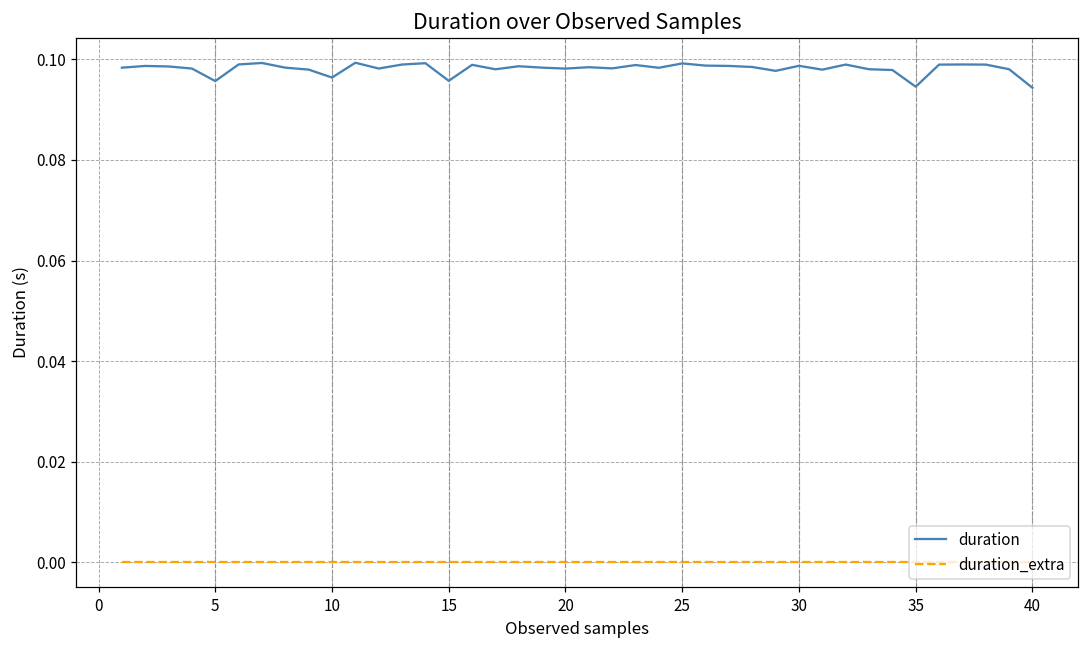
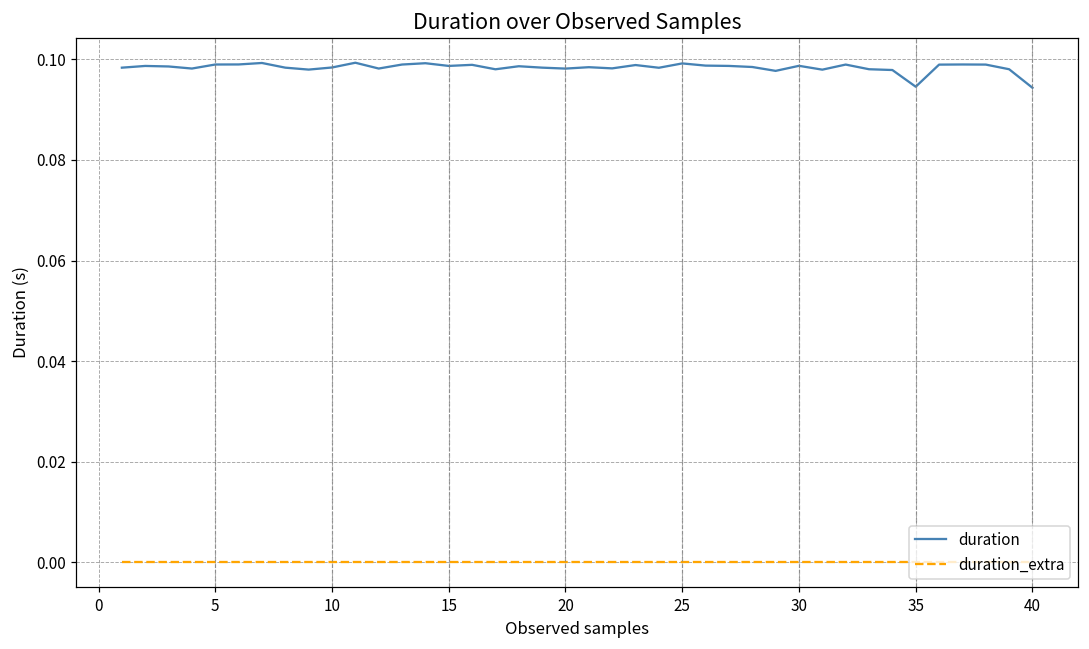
  {
    "duration": {
-     "5": 0.096,
-     "10": 0.096,
-     "15": 0.096,
+     "5": 0.099,
+     "10": 0.098,
+     "15": 0.099,
      "20": 0.098,
      "25": 0.099,
      "30": 0.099,
      "35": 0.095,
      "40": 0.094
    },
    "duration_extra": {
      "5": 0.000,
      "10": 0.000,
      "15": 0.000,
      "20": 0.000,
      "25": 0.000,
      "30": 0.000
    }
  }
